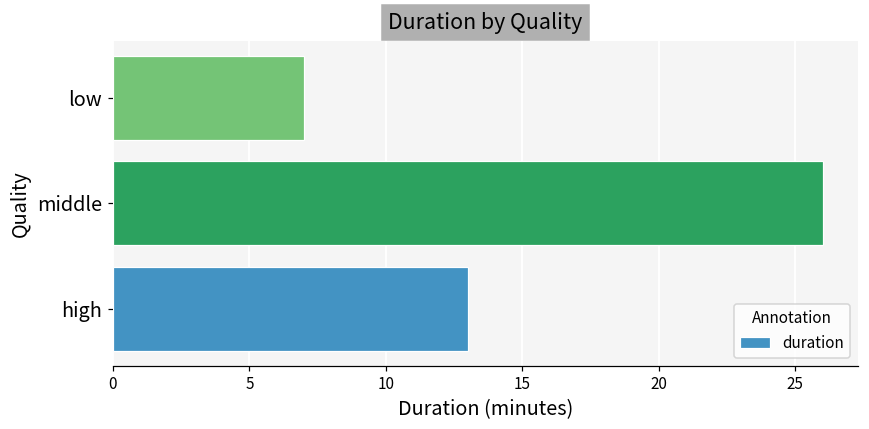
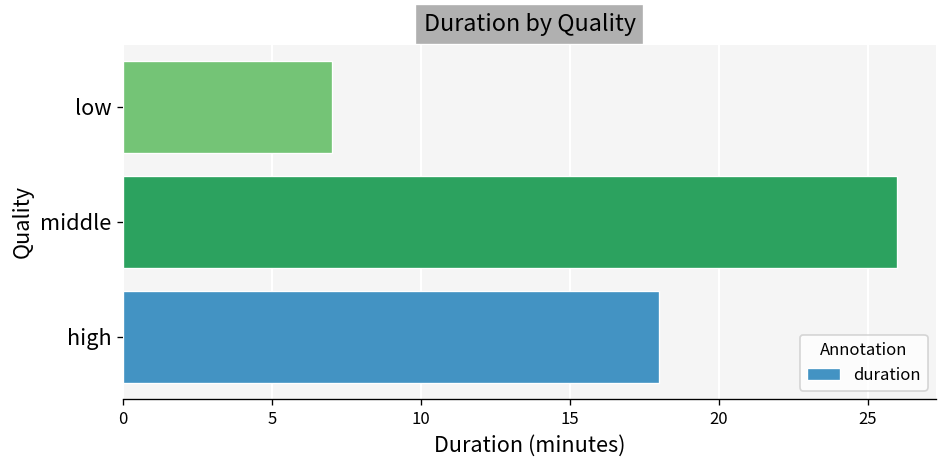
  {
    "low": 7,
    "middle": 26,
-   "high": 13
+   "high": 18
  }
